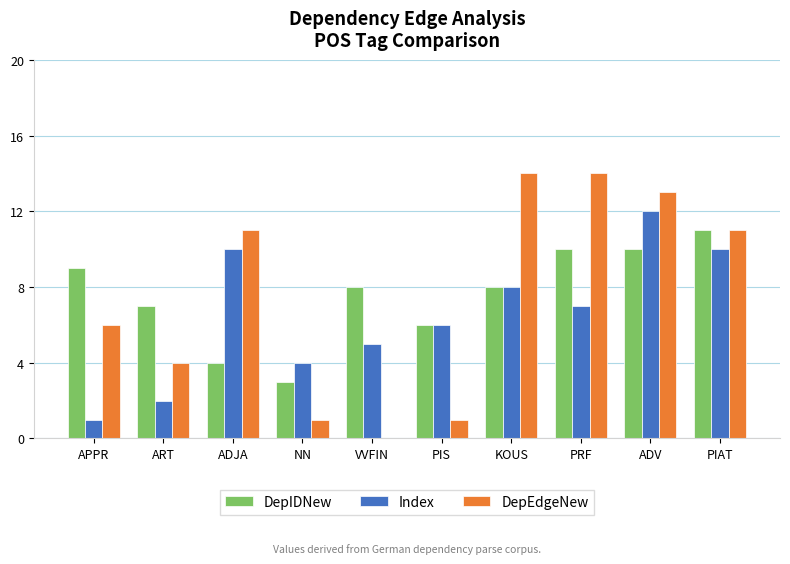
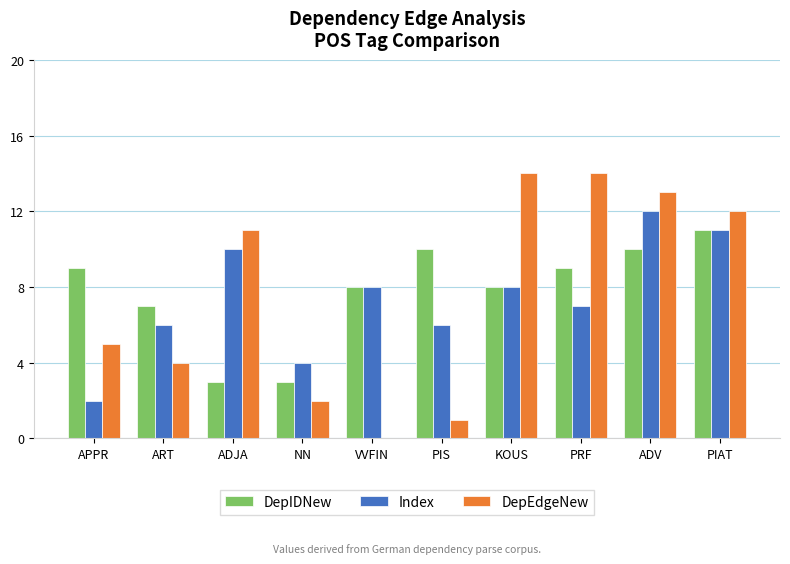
  {
    "DepIDNew": {
      "APPR": 9,
      "ART": 7,
-     "ADJA": 4,
+     "ADJA": 3,
      "NN": 3,
      "VVFIN": 8,
-     "PIS": 6,
+     "PIS": 10,
      "KOUS": 8,
-     "PRF": 10,
+     "PRF": 9,
      "ADV": 10,
      "PIAT": 11
    },
    "Index": {
-     "APPR": 1,
-     "ART": 2,
+     "APPR": 2,
+     "ART": 6,
      "ADJA": 10,
      "NN": 4,
-     "VVFIN": 5,
+     "VVFIN": 8,
      "PIS": 6,
      "KOUS": 8,
      "PRF": 7,
      "ADV": 12,
-     "PIAT": 10
+     "PIAT": 11
    },
    "DepEdgeNew": {
-     "APPR": 6,
+     "APPR": 5,
      "ART": 4,
      "ADJA": 11,
-     "NN": 1,
+     "NN": 2,
      "VVFIN": 0,
      "PIS": 1,
      "KOUS": 14,
      "PRF": 14,
      "ADV": 13,
-     "PIAT": 11
+     "PIAT": 12
    }
  }
